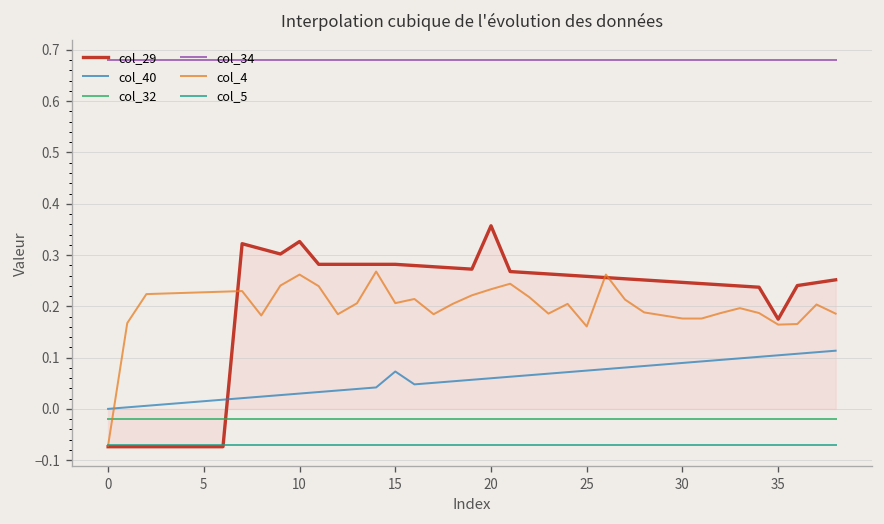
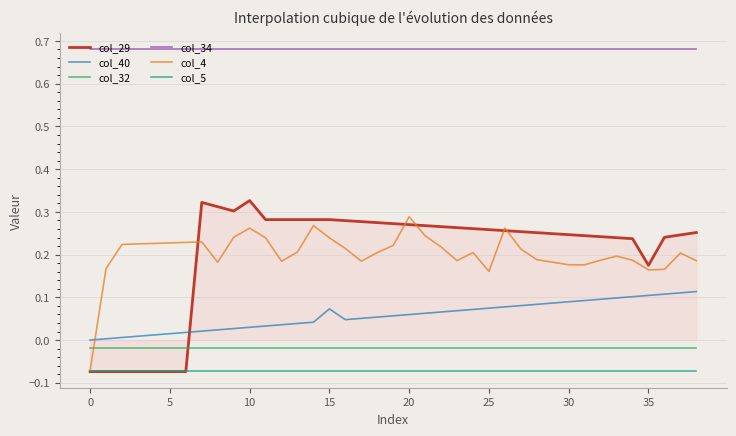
  {
    "col_29": {
-     "20": 0.36
+     "20": 0.27
    },
    "col_40": {
      "5": 0.01,
      "10": 0.03,
      "15": 0.07,
      "20": 0.06,
      "25": 0.07,
      "30": 0.09,
      "35": 0.10
    },
    "col_34": {
      "0": 0.68,
      "5": 0.68,
      "10": 0.68,
      "15": 0.68,
      "20": 0.68,
      "25": 0.68,
      "30": 0.68,
      "35": 0.68
    },
    "col_4": {
      "5": 0.23,
      "10": 0.26,
-     "15": 0.21,
-     "20": 0.23,
+     "15": 0.24,
+     "20": 0.29,
      "25": 0.16,
      "30": 0.18,
      "35": 0.16
    }
  }
